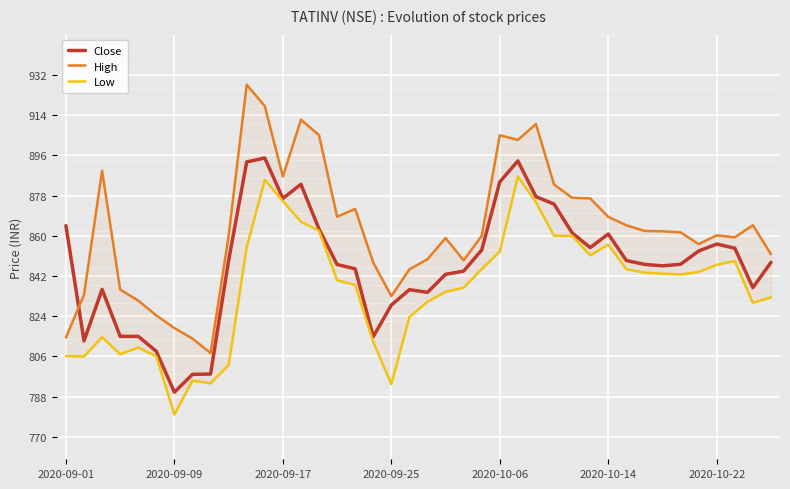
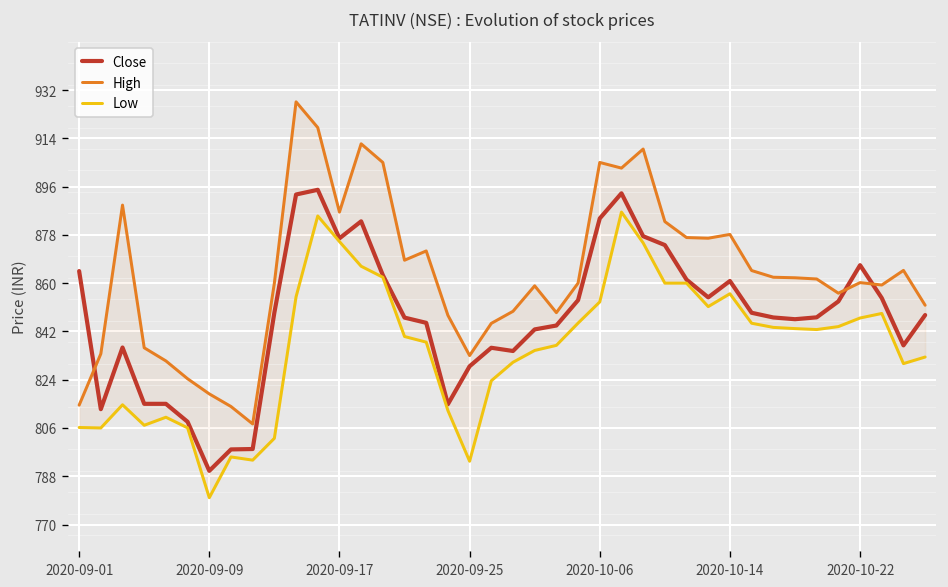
  {
    "Close": {
      "2020-09-01": 865,
      "2020-09-09": 790,
      "2020-09-17": 877,
      "2020-09-25": 829,
      "2020-10-06": 884,
      "2020-10-14": 861,
-     "2020-10-22": 856
+     "2020-10-22": 867
    },
    "High": {
      "2020-09-01": 815,
      "2020-09-09": 819,
      "2020-09-17": 887,
      "2020-09-25": 833,
      "2020-10-06": 905,
-     "2020-10-14": 868,
+     "2020-10-14": 878,
      "2020-10-22": 860
    },
    "Low": {
      "2020-09-01": 806,
      "2020-09-09": 780,
      "2020-09-17": 876,
      "2020-09-25": 794,
      "2020-10-06": 853,
      "2020-10-14": 856,
      "2020-10-22": 847
    }
  }
